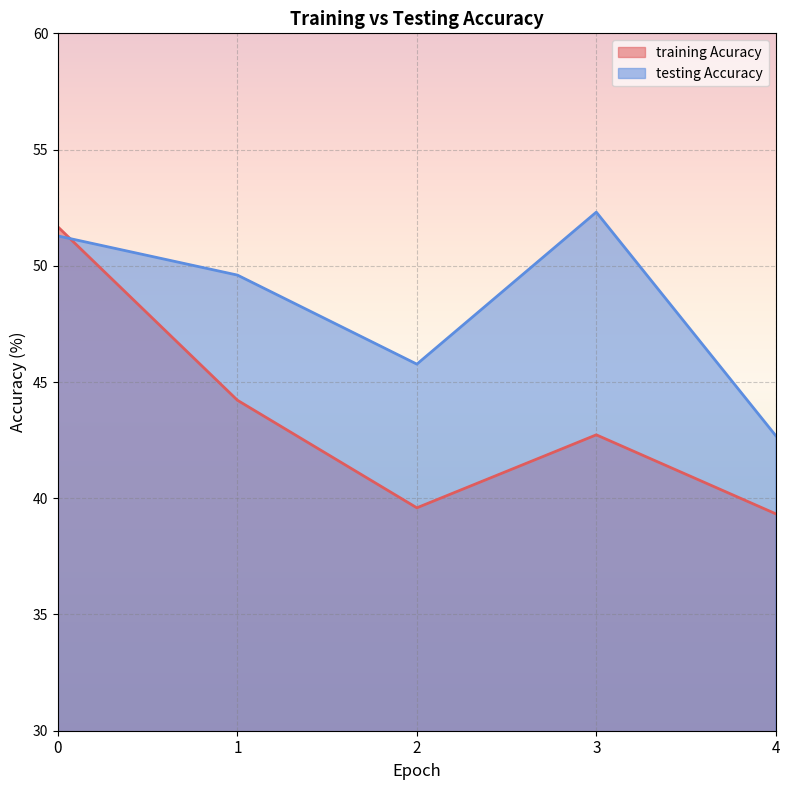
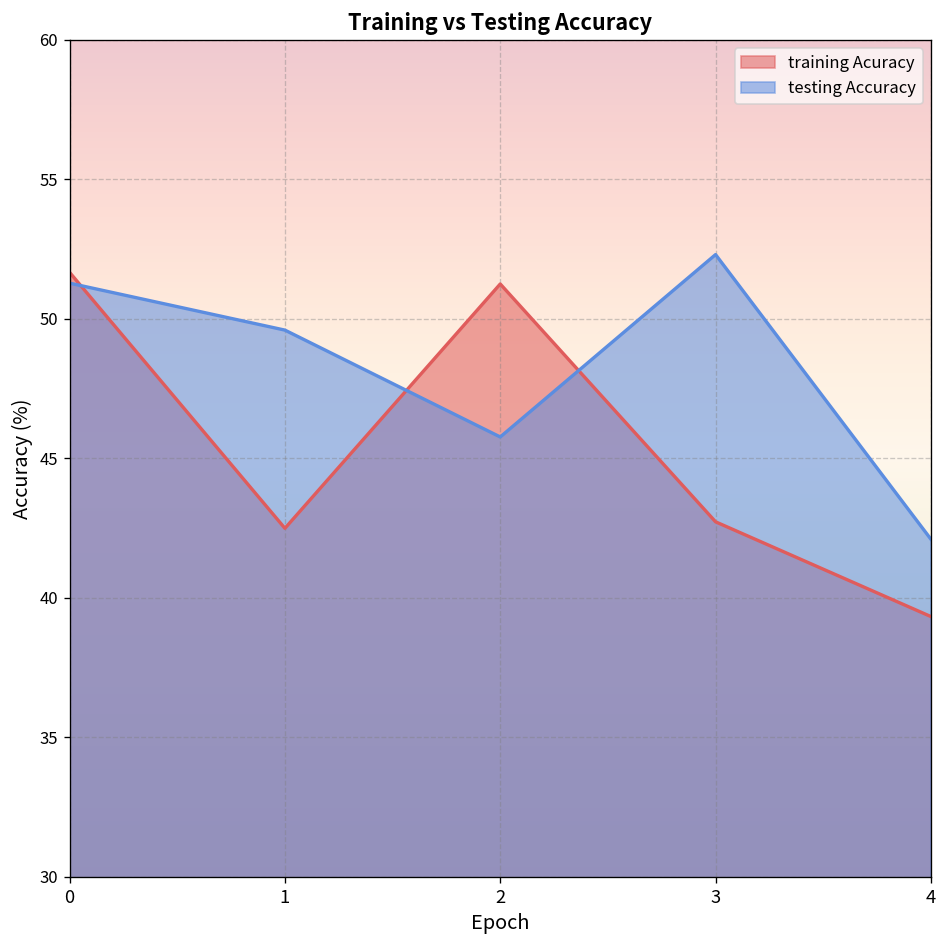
  {
    "training Acuracy": {
      "0": 51.7,
-     "1": 44.2,
-     "2": 39.6,
+     "1": 42.5,
+     "2": 51.3,
      "3": 42.7,
      "4": 39.3
    },
    "testing Accuracy": {
      "0": 51.3,
      "1": 49.6,
      "2": 45.8,
      "3": 52.3,
-     "4": 42.7
+     "4": 42.1
    }
  }
